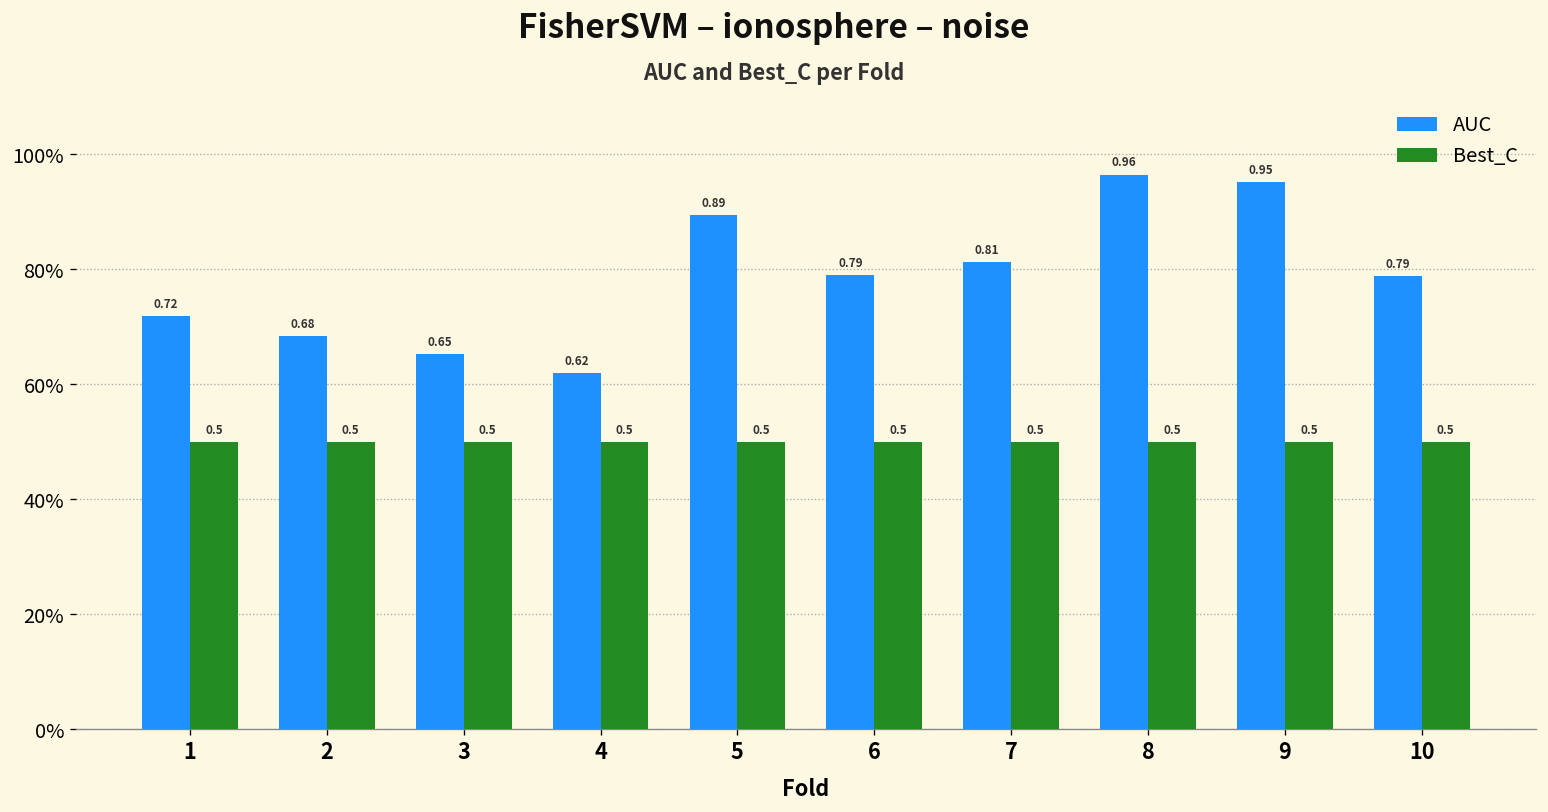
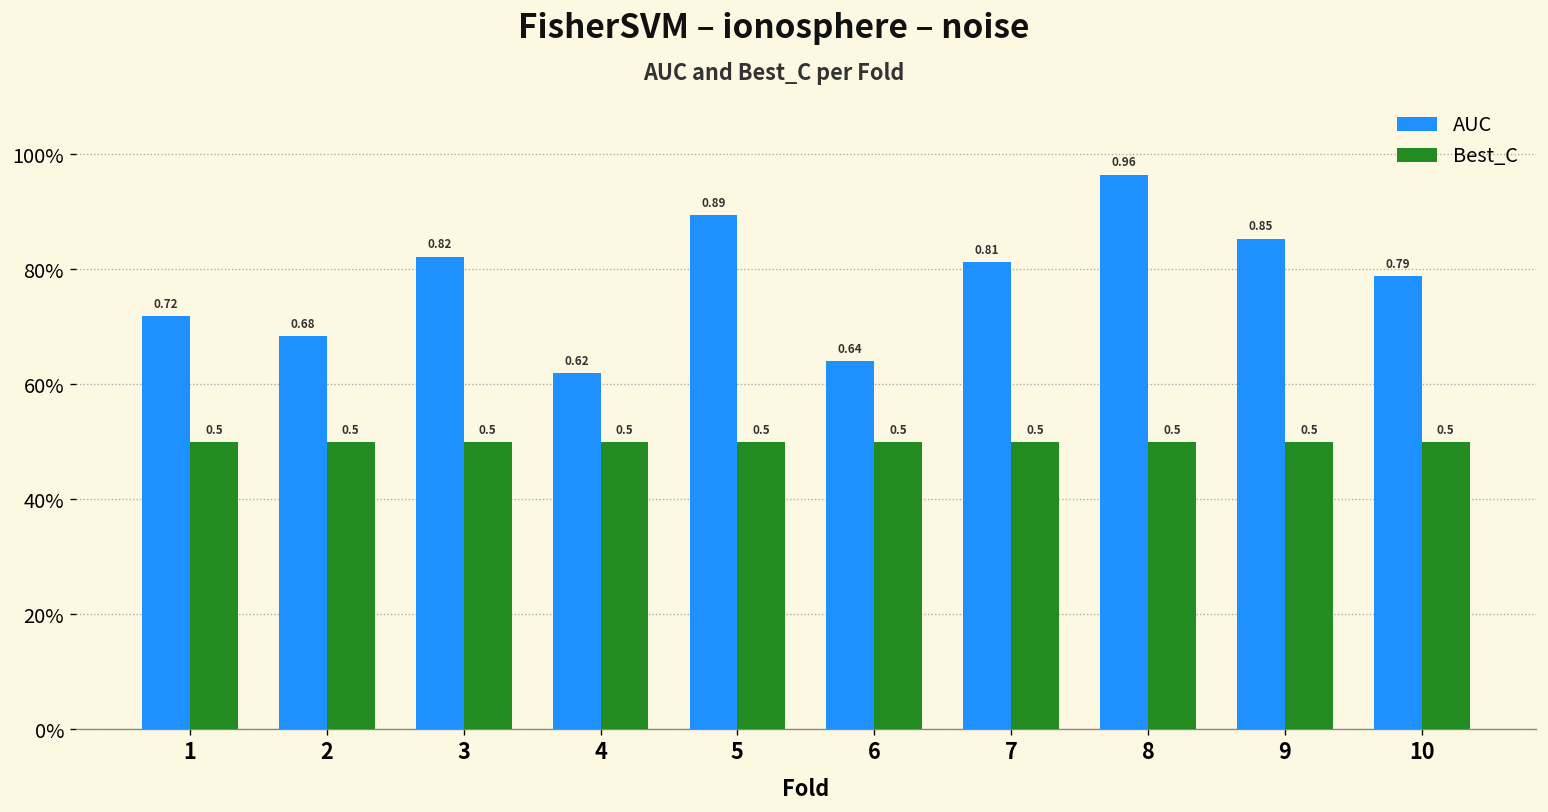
  {
    "AUC": {
      "1": 0.72,
      "2": 0.68,
-     "3": 0.65,
+     "3": 0.82,
      "4": 0.62,
      "5": 0.89,
-     "6": 0.79,
+     "6": 0.64,
      "7": 0.81,
      "8": 0.96,
-     "9": 0.95,
+     "9": 0.85,
      "10": 0.79
    },
    "Best_C": {
      "1": 0.5,
      "2": 0.5,
      "3": 0.5,
      "4": 0.5,
      "5": 0.5,
      "6": 0.5,
      "7": 0.5,
      "8": 0.5,
      "9": 0.5,
      "10": 0.5
    }
  }
